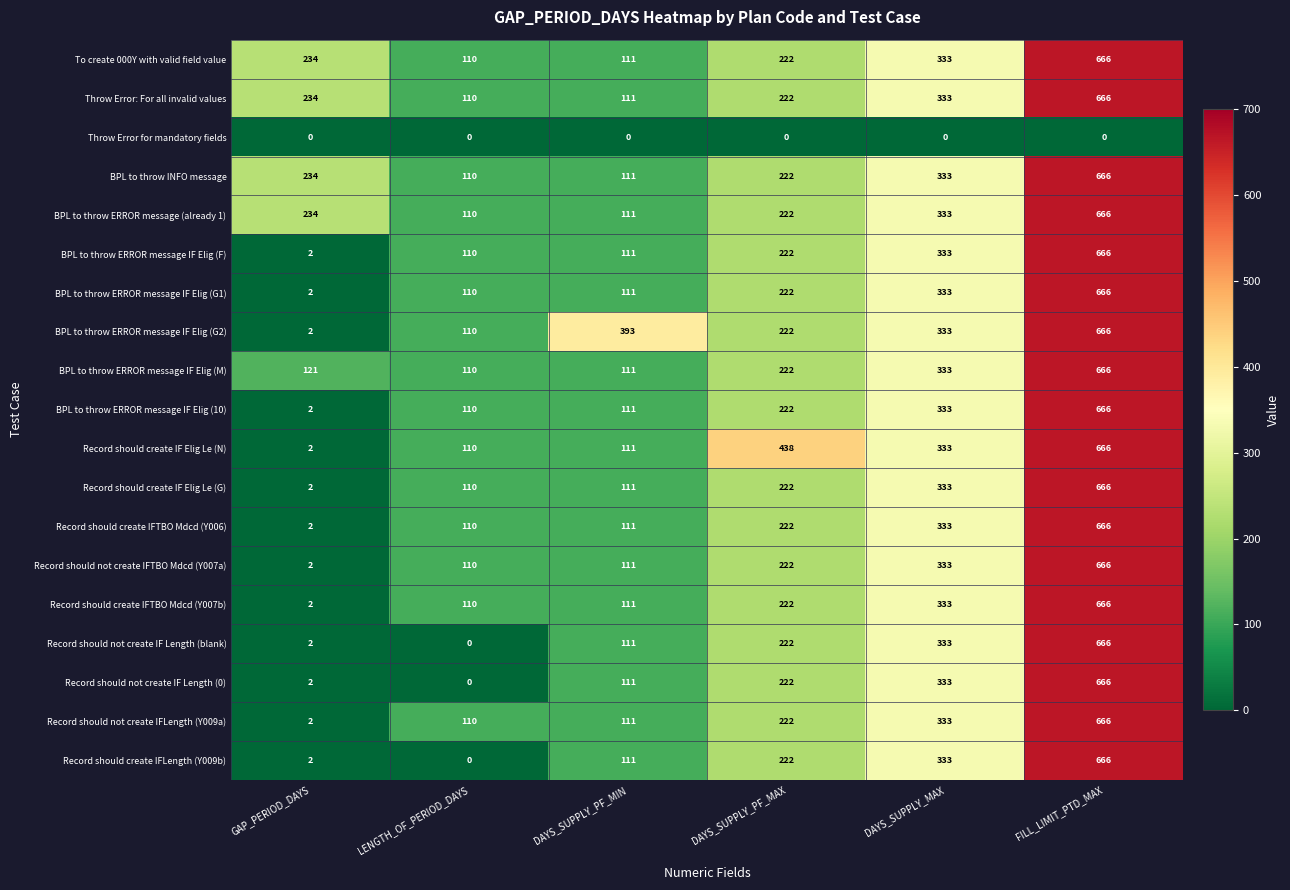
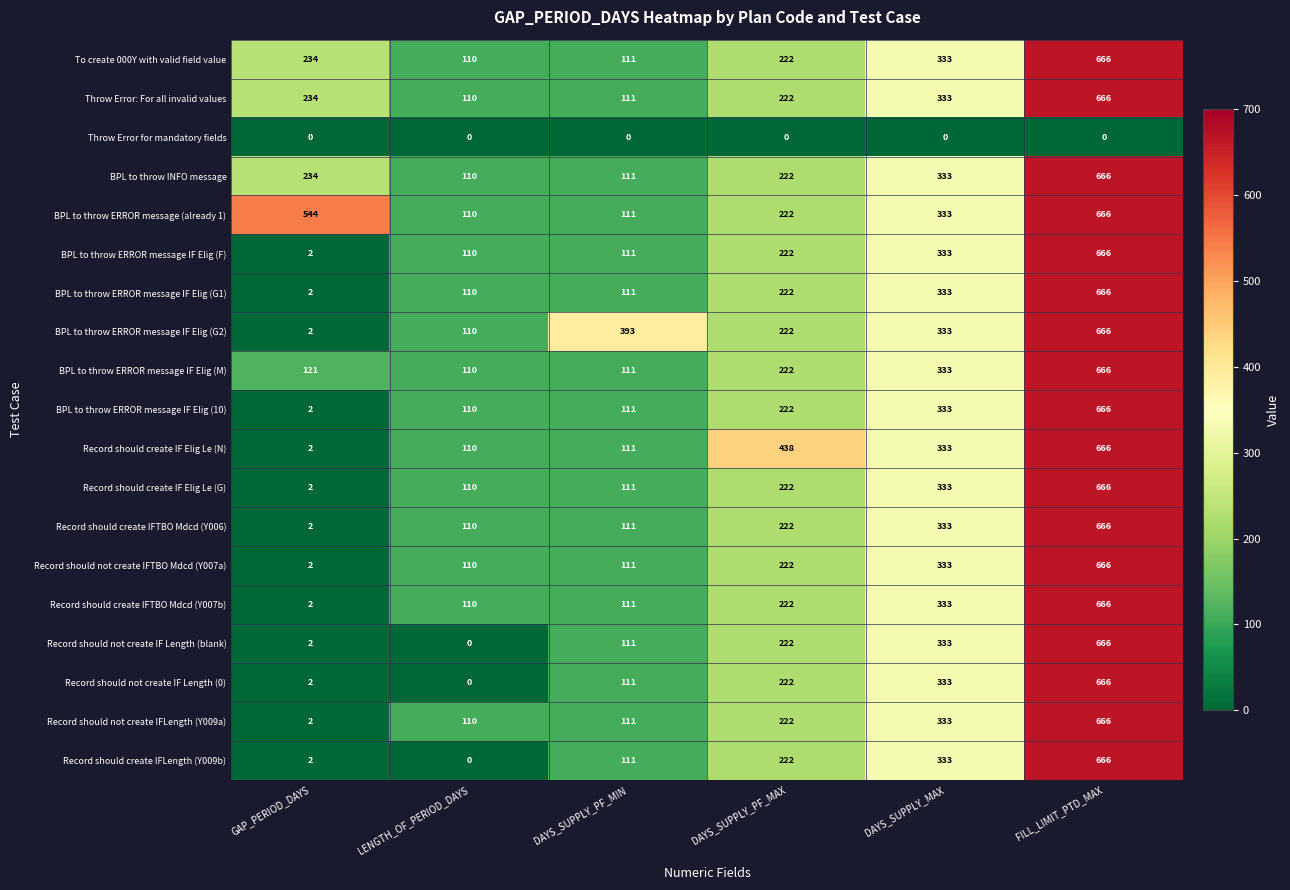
  {
    "To create 000Y with valid field value": {
      "GAP_PERIOD_DAYS": 234,
      "LENGTH_OF_PERIOD_DAYS": 110,
      "DAYS_SUPPLY_PF_MIN": 111,
      "DAYS_SUPPLY_PF_MAX": 222,
      "DAYS_SUPPLY_MAX": 333,
      "FILL_LIMIT_PTD_MAX": 666
    },
    "Throw Error: For all invalid values": {
      "GAP_PERIOD_DAYS": 234,
      "LENGTH_OF_PERIOD_DAYS": 110,
      "DAYS_SUPPLY_PF_MIN": 111,
      "DAYS_SUPPLY_PF_MAX": 222,
      "DAYS_SUPPLY_MAX": 333,
      "FILL_LIMIT_PTD_MAX": 666
    },
    "Throw Error for mandatory fields": {
      "GAP_PERIOD_DAYS": 0,
      "LENGTH_OF_PERIOD_DAYS": 0,
      "DAYS_SUPPLY_PF_MIN": 0,
      "DAYS_SUPPLY_PF_MAX": 0,
      "DAYS_SUPPLY_MAX": 0,
      "FILL_LIMIT_PTD_MAX": 0
    },
    "BPL to throw INFO message": {
      "GAP_PERIOD_DAYS": 234,
      "LENGTH_OF_PERIOD_DAYS": 110,
      "DAYS_SUPPLY_PF_MIN": 111,
      "DAYS_SUPPLY_PF_MAX": 222,
      "DAYS_SUPPLY_MAX": 333,
      "FILL_LIMIT_PTD_MAX": 666
    },
    "BPL to throw ERROR message (already 1)": {
-     "GAP_PERIOD_DAYS": 234,
+     "GAP_PERIOD_DAYS": 544,
      "LENGTH_OF_PERIOD_DAYS": 110,
      "DAYS_SUPPLY_PF_MIN": 111,
      "DAYS_SUPPLY_PF_MAX": 222,
      "DAYS_SUPPLY_MAX": 333,
      "FILL_LIMIT_PTD_MAX": 666
    },
    "BPL to throw ERROR message IF Elig (F)": {
      "GAP_PERIOD_DAYS": 2,
      "LENGTH_OF_PERIOD_DAYS": 110,
      "DAYS_SUPPLY_PF_MIN": 111,
      "DAYS_SUPPLY_PF_MAX": 222,
      "DAYS_SUPPLY_MAX": 333,
      "FILL_LIMIT_PTD_MAX": 666
    },
    "BPL to throw ERROR message IF Elig (G1)": {
      "GAP_PERIOD_DAYS": 2,
      "LENGTH_OF_PERIOD_DAYS": 110,
      "DAYS_SUPPLY_PF_MIN": 111,
      "DAYS_SUPPLY_PF_MAX": 222,
      "DAYS_SUPPLY_MAX": 333,
      "FILL_LIMIT_PTD_MAX": 666
    },
    "BPL to throw ERROR message IF Elig (G2)": {
      "GAP_PERIOD_DAYS": 2,
      "LENGTH_OF_PERIOD_DAYS": 110,
      "DAYS_SUPPLY_PF_MIN": 393,
      "DAYS_SUPPLY_PF_MAX": 222,
      "DAYS_SUPPLY_MAX": 333,
      "FILL_LIMIT_PTD_MAX": 666
    },
    "BPL to throw ERROR message IF Elig (M)": {
      "GAP_PERIOD_DAYS": 121,
      "LENGTH_OF_PERIOD_DAYS": 110,
      "DAYS_SUPPLY_PF_MIN": 111,
      "DAYS_SUPPLY_PF_MAX": 222,
      "DAYS_SUPPLY_MAX": 333,
      "FILL_LIMIT_PTD_MAX": 666
    },
    "BPL to throw ERROR message IF Elig (10)": {
      "GAP_PERIOD_DAYS": 2,
      "LENGTH_OF_PERIOD_DAYS": 110,
      "DAYS_SUPPLY_PF_MIN": 111,
      "DAYS_SUPPLY_PF_MAX": 222,
      "DAYS_SUPPLY_MAX": 333,
      "FILL_LIMIT_PTD_MAX": 666
    },
    "Record should create IF Elig Le (N)": {
      "GAP_PERIOD_DAYS": 2,
      "LENGTH_OF_PERIOD_DAYS": 110,
      "DAYS_SUPPLY_PF_MIN": 111,
      "DAYS_SUPPLY_PF_MAX": 438,
      "DAYS_SUPPLY_MAX": 333,
      "FILL_LIMIT_PTD_MAX": 666
    },
    "Record should create IF Elig Le (G)": {
      "GAP_PERIOD_DAYS": 2,
      "LENGTH_OF_PERIOD_DAYS": 110,
      "DAYS_SUPPLY_PF_MIN": 111,
      "DAYS_SUPPLY_PF_MAX": 222,
      "DAYS_SUPPLY_MAX": 333,
      "FILL_LIMIT_PTD_MAX": 666
    },
    "Record should create IFTBO Mdcd (Y006)": {
      "GAP_PERIOD_DAYS": 2,
      "LENGTH_OF_PERIOD_DAYS": 110,
      "DAYS_SUPPLY_PF_MIN": 111,
      "DAYS_SUPPLY_PF_MAX": 222,
      "DAYS_SUPPLY_MAX": 333,
      "FILL_LIMIT_PTD_MAX": 666
    },
    "Record should not create IFTBO Mdcd (Y007a)": {
      "GAP_PERIOD_DAYS": 2,
      "LENGTH_OF_PERIOD_DAYS": 110,
      "DAYS_SUPPLY_PF_MIN": 111,
      "DAYS_SUPPLY_PF_MAX": 222,
      "DAYS_SUPPLY_MAX": 333,
      "FILL_LIMIT_PTD_MAX": 666
    },
    "Record should create IFTBO Mdcd (Y007b)": {
      "GAP_PERIOD_DAYS": 2,
      "LENGTH_OF_PERIOD_DAYS": 110,
      "DAYS_SUPPLY_PF_MIN": 111,
      "DAYS_SUPPLY_PF_MAX": 222,
      "DAYS_SUPPLY_MAX": 333,
      "FILL_LIMIT_PTD_MAX": 666
    },
    "Record should not create IF Length (blank)": {
      "GAP_PERIOD_DAYS": 2,
      "LENGTH_OF_PERIOD_DAYS": 0,
      "DAYS_SUPPLY_PF_MIN": 111,
      "DAYS_SUPPLY_PF_MAX": 222,
      "DAYS_SUPPLY_MAX": 333,
      "FILL_LIMIT_PTD_MAX": 666
    },
    "Record should not create IF Length (0)": {
      "GAP_PERIOD_DAYS": 2,
      "LENGTH_OF_PERIOD_DAYS": 0,
      "DAYS_SUPPLY_PF_MIN": 111,
      "DAYS_SUPPLY_PF_MAX": 222,
      "DAYS_SUPPLY_MAX": 333,
      "FILL_LIMIT_PTD_MAX": 666
    },
    "Record should not create IFLength (Y009a)": {
      "GAP_PERIOD_DAYS": 2,
      "LENGTH_OF_PERIOD_DAYS": 110,
      "DAYS_SUPPLY_PF_MIN": 111,
      "DAYS_SUPPLY_PF_MAX": 222,
      "DAYS_SUPPLY_MAX": 333,
      "FILL_LIMIT_PTD_MAX": 666
    },
    "Record should create IFLength (Y009b)": {
      "GAP_PERIOD_DAYS": 2,
      "LENGTH_OF_PERIOD_DAYS": 0,
      "DAYS_SUPPLY_PF_MIN": 111,
      "DAYS_SUPPLY_PF_MAX": 222,
      "DAYS_SUPPLY_MAX": 333,
      "FILL_LIMIT_PTD_MAX": 666
    }
  }
